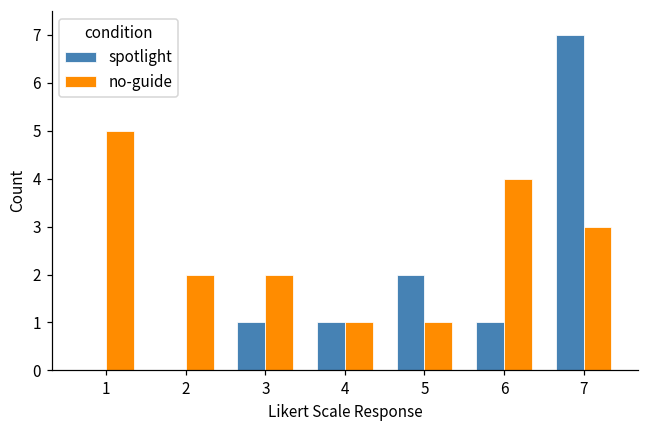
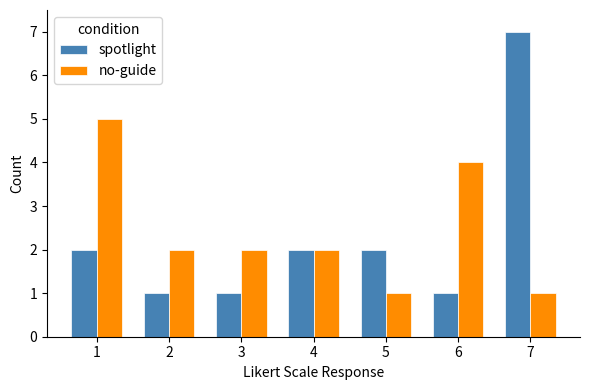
  {
    "spotlight": {
-     "1": 0,
-     "2": 0,
+     "1": 2,
+     "2": 1,
      "3": 1,
-     "4": 1,
+     "4": 2,
      "5": 2,
      "6": 1,
      "7": 7
    },
    "no-guide": {
      "1": 5,
      "2": 2,
      "3": 2,
-     "4": 1,
+     "4": 2,
      "5": 1,
      "6": 4,
-     "7": 3
+     "7": 1
    }
  }
